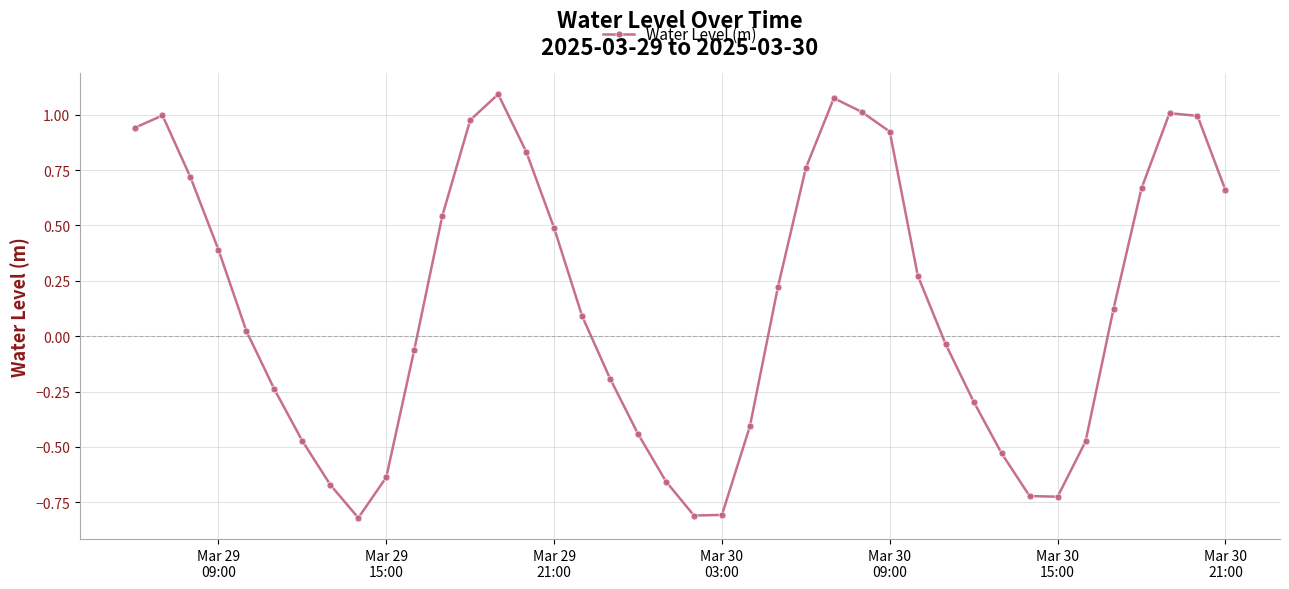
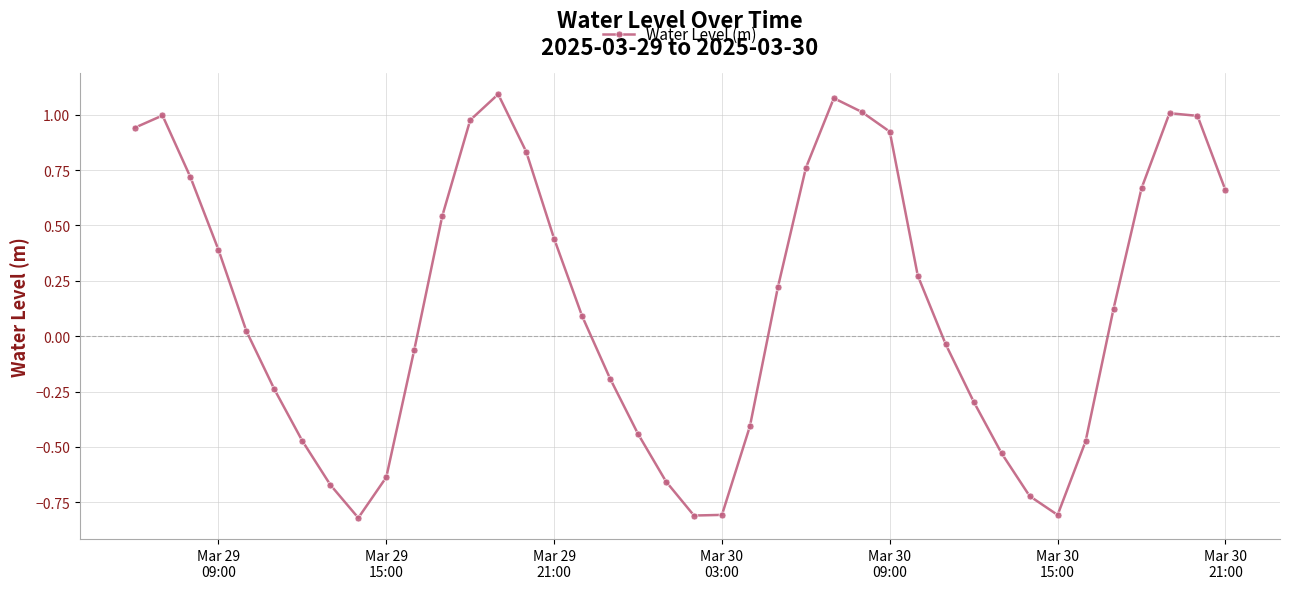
  {
    "Mar 29 09:00": 0.39,
    "Mar 29 15:00": -0.64,
-   "Mar 29 21:00": 0.49,
+   "Mar 29 21:00": 0.44,
    "Mar 30 03:00": -0.81,
    "Mar 30 09:00": 0.92,
-   "Mar 30 15:00": -0.72,
+   "Mar 30 15:00": -0.81,
    "Mar 30 21:00": 0.66
  }
